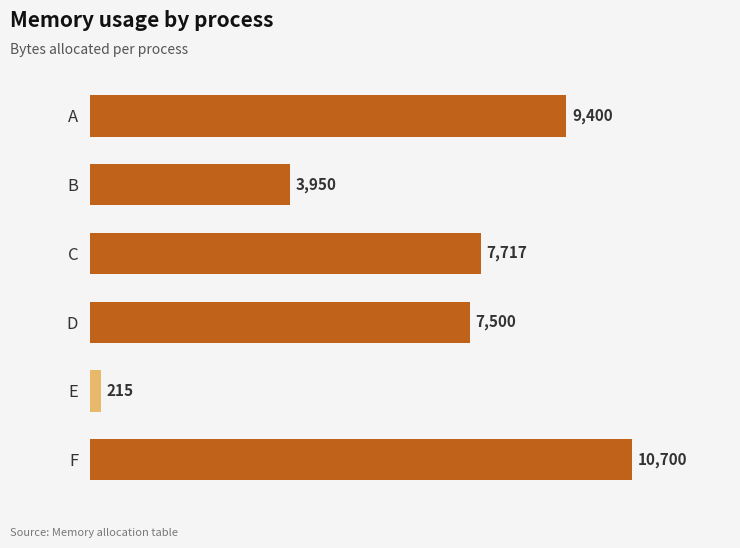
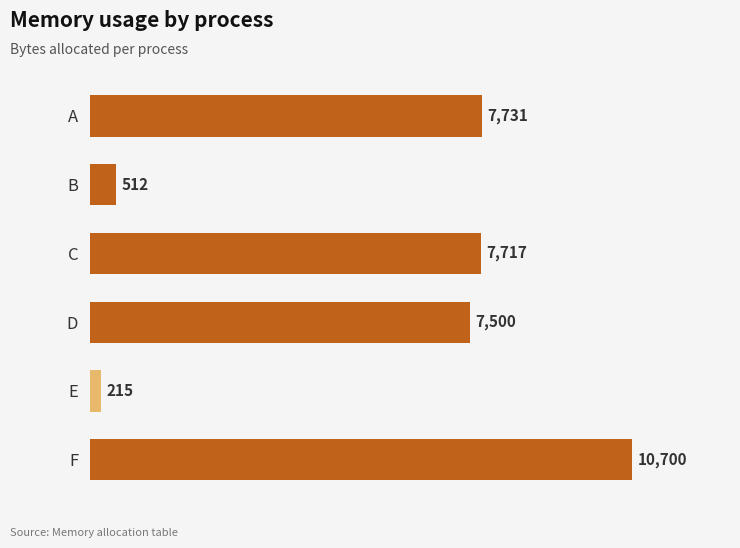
  {
-   "A": "9,400",
-   "B": "3,950",
+   "A": "7,731",
+   "B": "512",
    "C": "7,717",
    "D": "7,500",
    "E": "215",
    "F": "10,700"
  }
